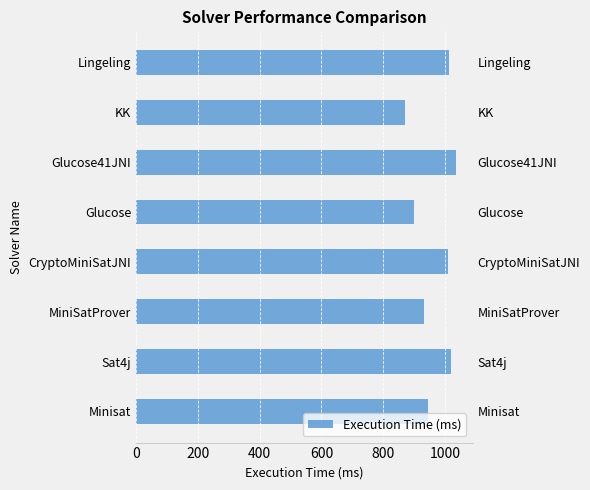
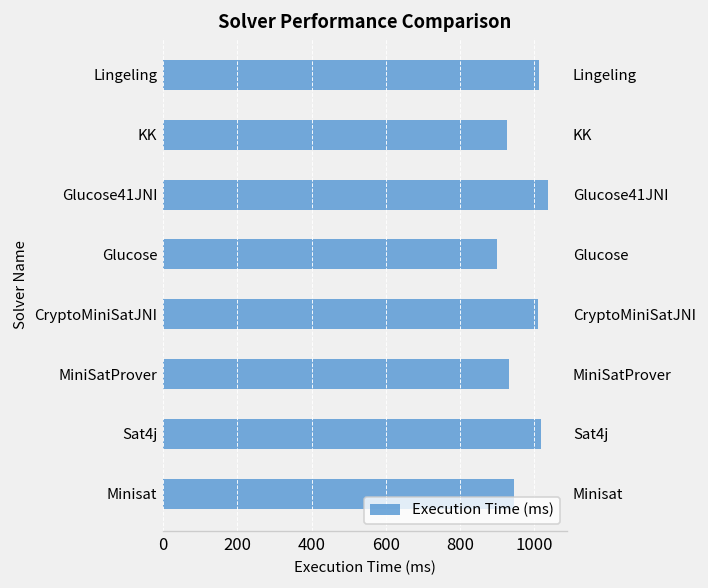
  {
    "Lingeling": 1010,
-   "KK": 870,
+   "KK": 930,
    "Glucose41JNI": 1040,
    "Glucose": 900,
    "CryptoMiniSatJNI": 1010,
    "MiniSatProver": 930,
    "Sat4j": 1020,
    "Minisat": 950
  }
